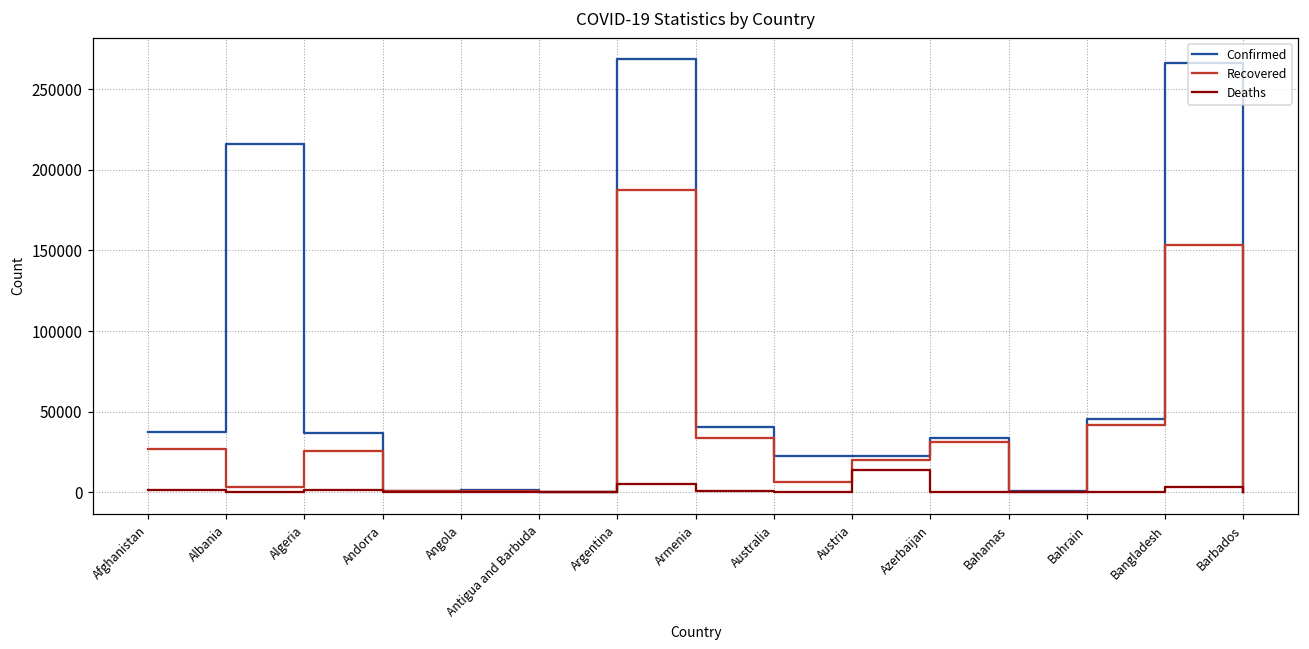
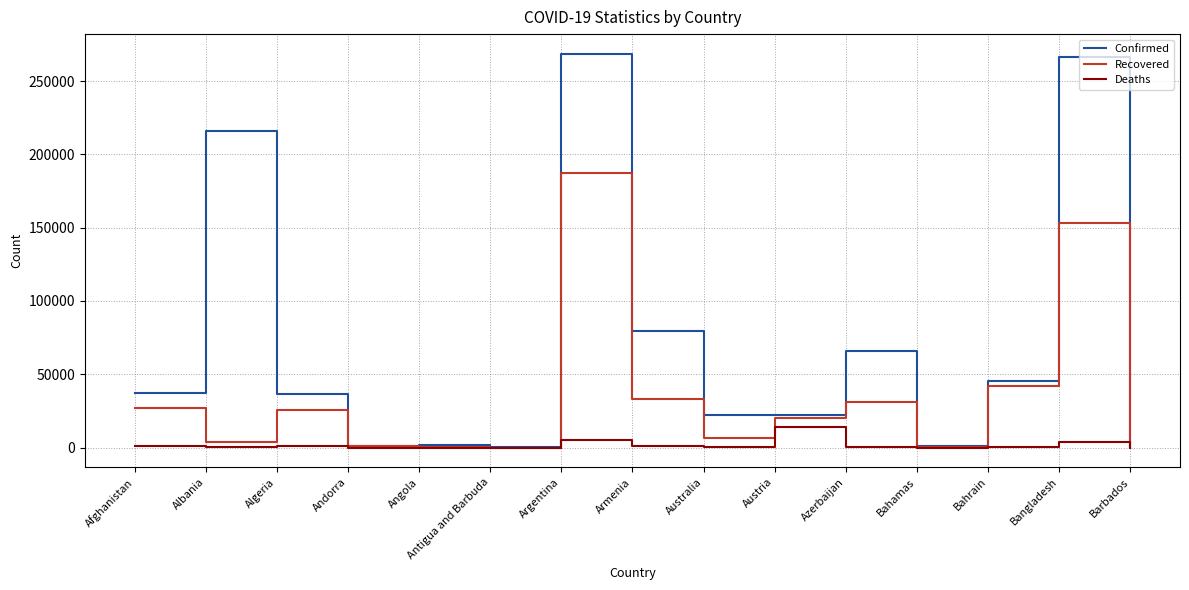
  {
    "Confirmed": {
      "Afghanistan": 37000,
      "Albania": 216000,
      "Algeria": 37000,
      "Argentina": 269000,
-     "Armenia": 41000,
+     "Armenia": 79000,
      "Australia": 22000,
      "Austria": 22000,
-     "Azerbaijan": 34000,
+     "Azerbaijan": 66000,
      "Bahrain": 45000,
      "Bangladesh": 266000
    },
    "Recovered": {
      "Afghanistan": 27000,
      "Albania": 4000,
      "Algeria": 26000,
      "Argentina": 187000,
      "Armenia": 33000,
      "Australia": 7000,
      "Austria": 20000,
      "Azerbaijan": 31000,
      "Bahrain": 42000,
      "Bangladesh": 153000
    },
    "Deaths": {
      "Afghanistan": 1000,
      "Albania": 0,
      "Algeria": 1000,
      "Argentina": 5000,
      "Armenia": 1000,
      "Australia": 0,
      "Austria": 14000,
      "Azerbaijan": 0,
      "Bahrain": 0,
      "Bangladesh": 4000
    }
  }
